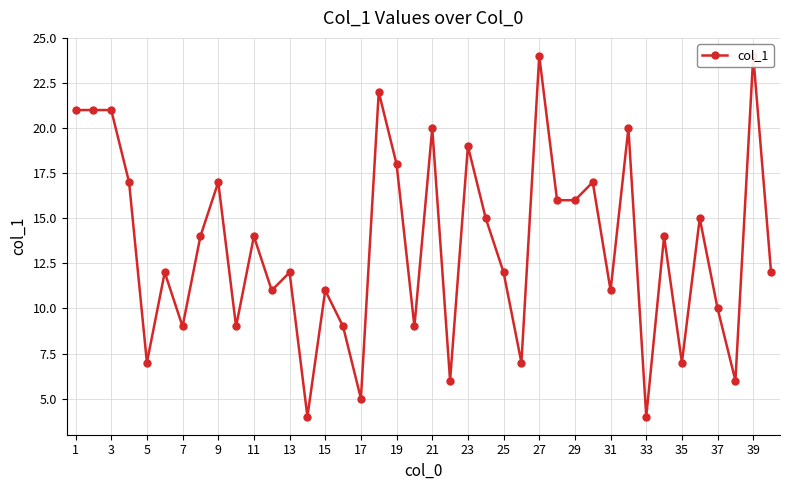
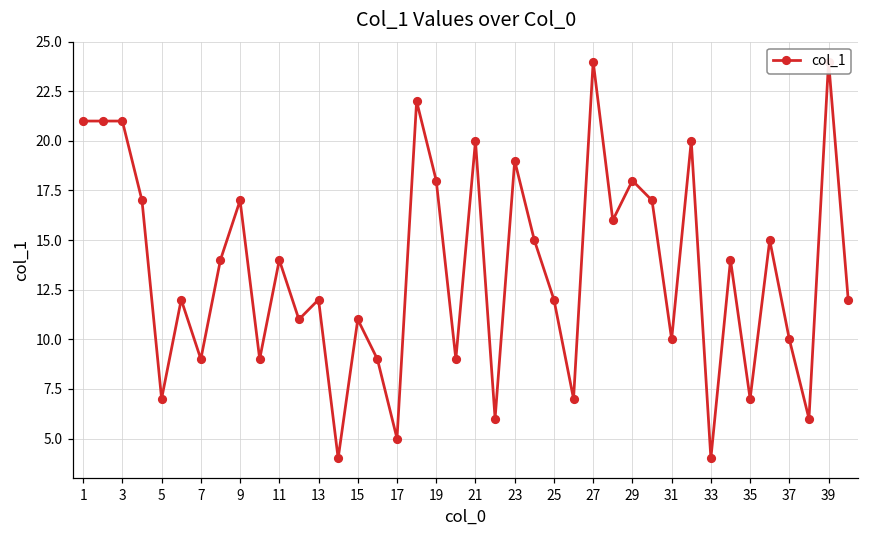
  {
    "1": 21,
    "3": 21,
    "5": 7,
    "7": 9,
    "9": 17,
    "11": 14,
    "13": 12,
    "15": 11,
    "17": 5,
    "19": 18,
    "21": 20,
    "23": 19,
    "25": 12,
    "27": 24,
-   "29": 16,
-   "31": 11,
+   "29": 18,
+   "31": 10,
    "33": 4,
    "35": 7,
    "37": 10
  }
